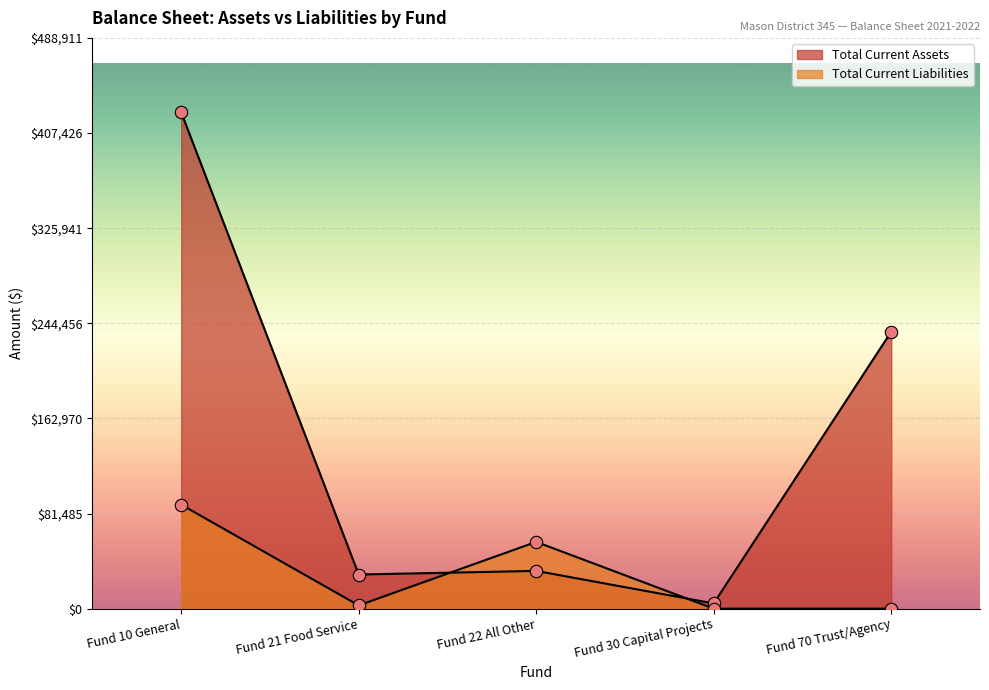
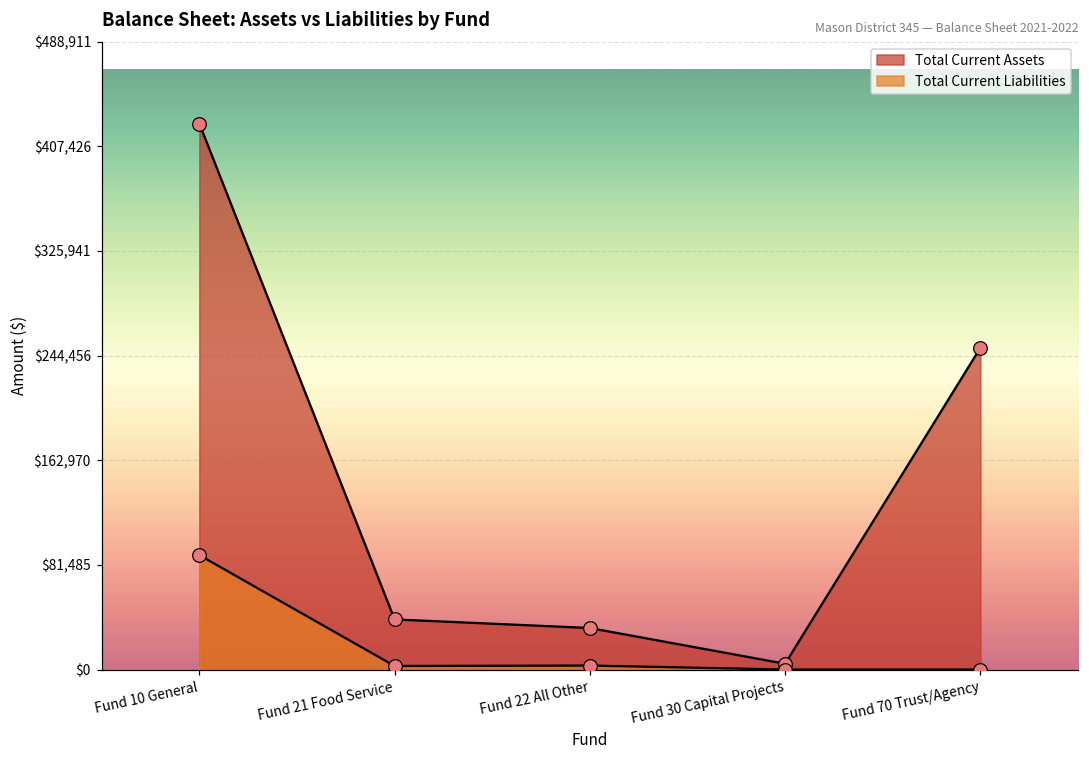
  {
    "Total Current Assets": {
      "Fund 10 General": "$425,000",
-     "Fund 21 Food Service": "$29,000",
+     "Fund 21 Food Service": "$39,000",
      "Fund 22 All Other": "$32,000",
      "Fund 30 Capital Projects": "$4,000",
-     "Fund 70 Trust/Agency": "$237,000"
+     "Fund 70 Trust/Agency": "$251,000"
    },
    "Total Current Liabilities": {
      "Fund 10 General": "$89,000",
      "Fund 21 Food Service": "$3,000",
-     "Fund 22 All Other": "$57,000",
+     "Fund 22 All Other": "$3,000",
      "Fund 30 Capital Projects": "$0",
      "Fund 70 Trust/Agency": "$0"
    }
  }
